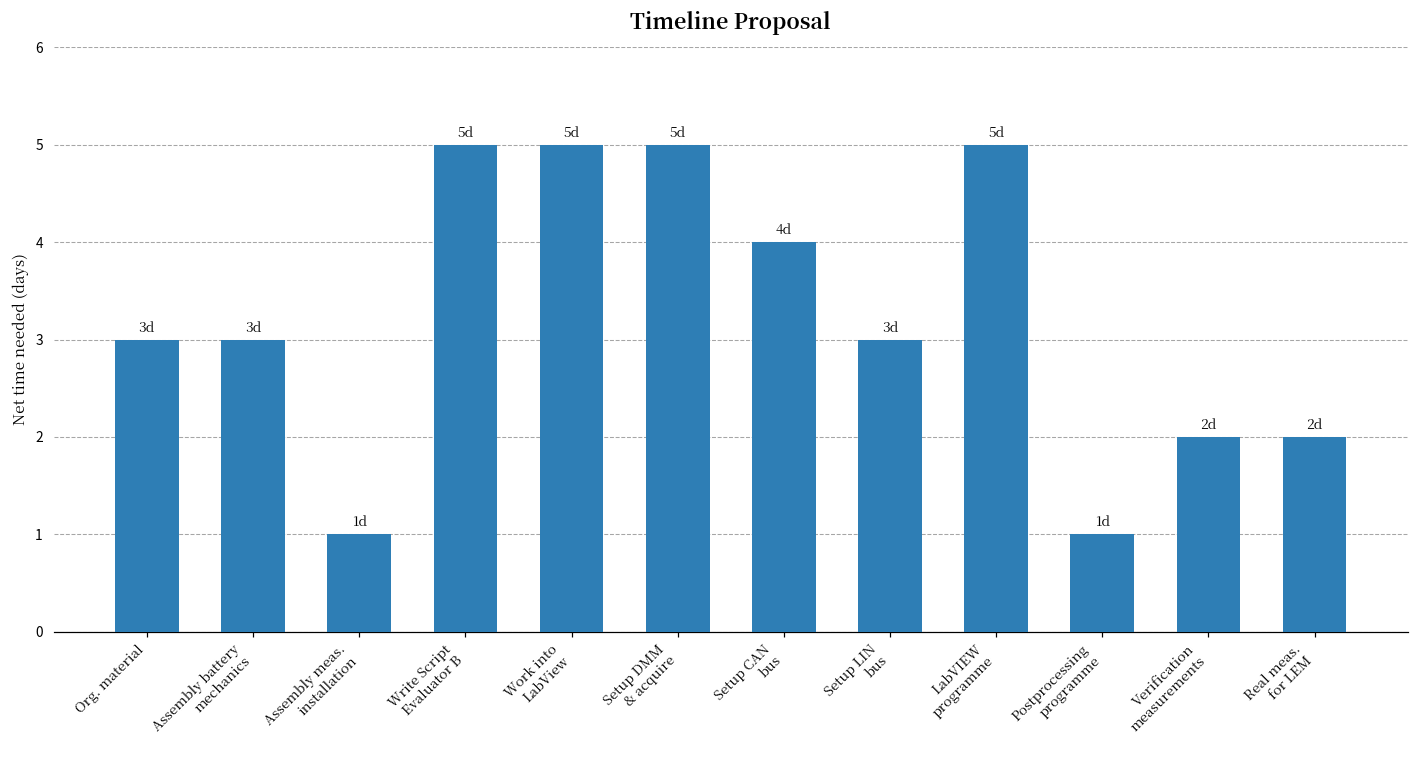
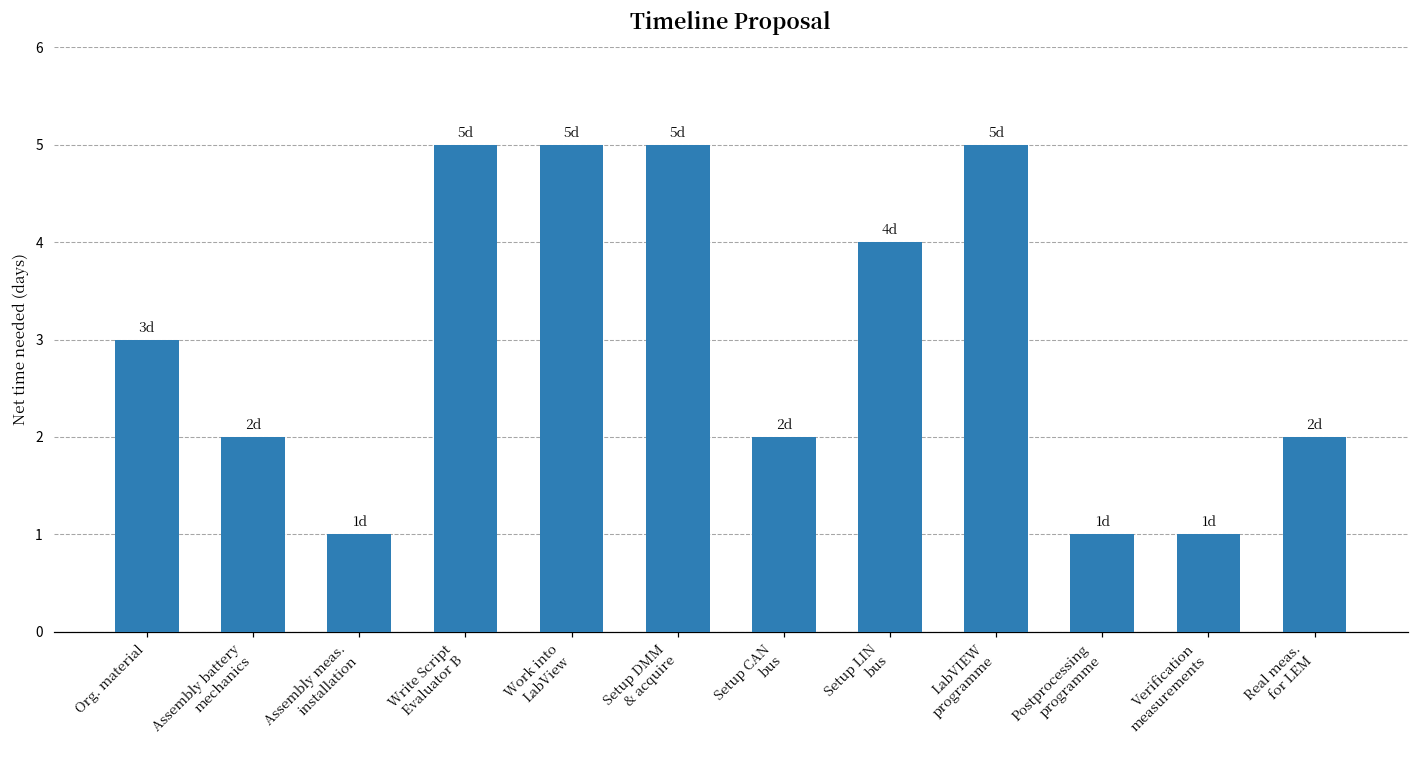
  {
    "Org. material": "3d",
-   "Assembly battery mechanics": "3d",
+   "Assembly battery mechanics": "2d",
    "Assembly meas. installation": "1d",
    "Write Script Evaluator B": "5d",
    "Work into LabView": "5d",
    "Setup DMM & acquire": "5d",
-   "Setup CAN bus": "4d",
-   "Setup LIN bus": "3d",
+   "Setup CAN bus": "2d",
+   "Setup LIN bus": "4d",
    "LabVIEW programme": "5d",
    "Postprocessing programme": "1d",
-   "Verification measurements": "2d",
+   "Verification measurements": "1d",
    "Real meas. for LEM": "2d"
  }
